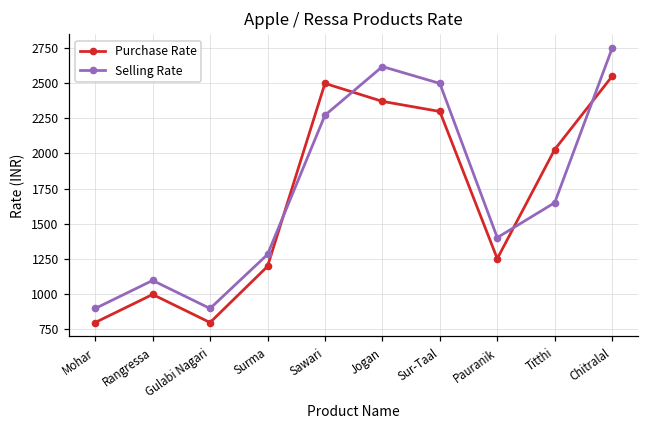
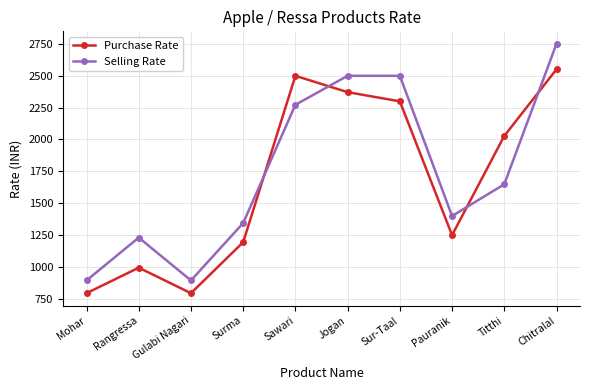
  {
    "Purchase Rate": {
      "Mohar": 800,
      "Rangressa": 1000,
      "Gulabi Nagari": 800,
      "Surma": 1200,
      "Sawari": 2500,
      "Jogan": 2370,
      "Sur-Taal": 2300,
      "Pauranik": 1250,
      "Titthi": 2030,
      "Chitralal": 2550
    },
    "Selling Rate": {
      "Mohar": 900,
-     "Rangressa": 1100,
+     "Rangressa": 1230,
      "Gulabi Nagari": 900,
-     "Surma": 1280,
+     "Surma": 1350,
      "Sawari": 2270,
-     "Jogan": 2620,
+     "Jogan": 2500,
      "Sur-Taal": 2500,
      "Pauranik": 1400,
      "Titthi": 1650,
      "Chitralal": 2750
    }
  }
